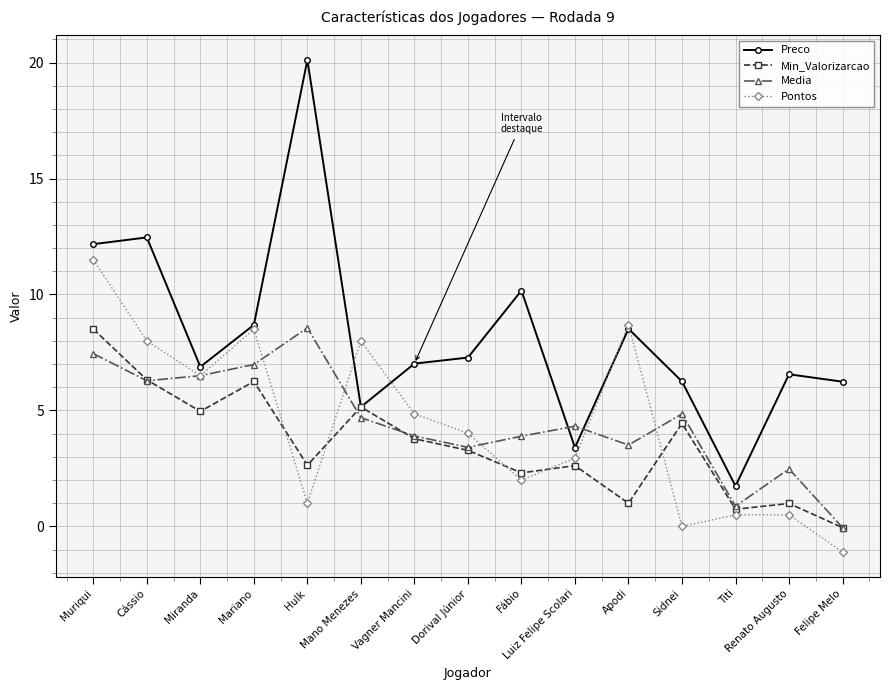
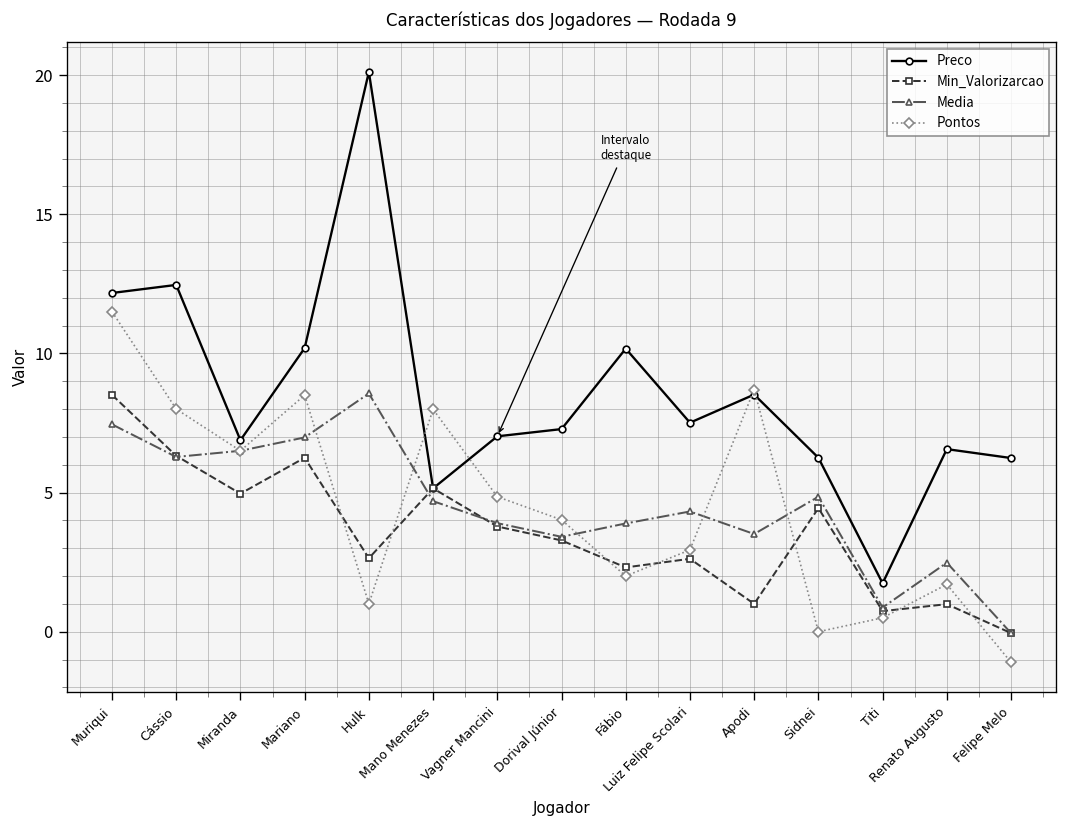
  {
    "Preco": {
      "Muriqui": 12.2,
      "Cássio": 12.5,
      "Miranda": 6.9,
-     "Mariano": 8.7,
+     "Mariano": 10.2,
      "Hulk": 20.1,
      "Vagner Mancini": 7.0,
      "Dorival Júnior": 7.3,
      "Fábio": 10.2,
-     "Luiz Felipe Scolari": 3.4,
+     "Luiz Felipe Scolari": 7.5,
      "Apodi": 8.5,
      "Sidnei": 6.3,
      "Titi": 1.7,
      "Renato Augusto": 6.6,
      "Felipe Melo": 6.2
    },
    "Pontos": {
      "Muriqui": 11.5,
      "Cássio": 8.0,
      "Mariano": 8.5,
      "Hulk": 1.0,
      "Mano Menezes": 8.0,
      "Vagner Mancini": 4.9,
      "Dorival Júnior": 4.0,
      "Fábio": 2.0,
      "Luiz Felipe Scolari": 2.9,
      "Apodi": 8.7,
      "Sidnei": 0.0,
      "Titi": 0.5,
-     "Renato Augusto": 0.5,
+     "Renato Augusto": 1.7,
      "Felipe Melo": -1.1
    }
  }
